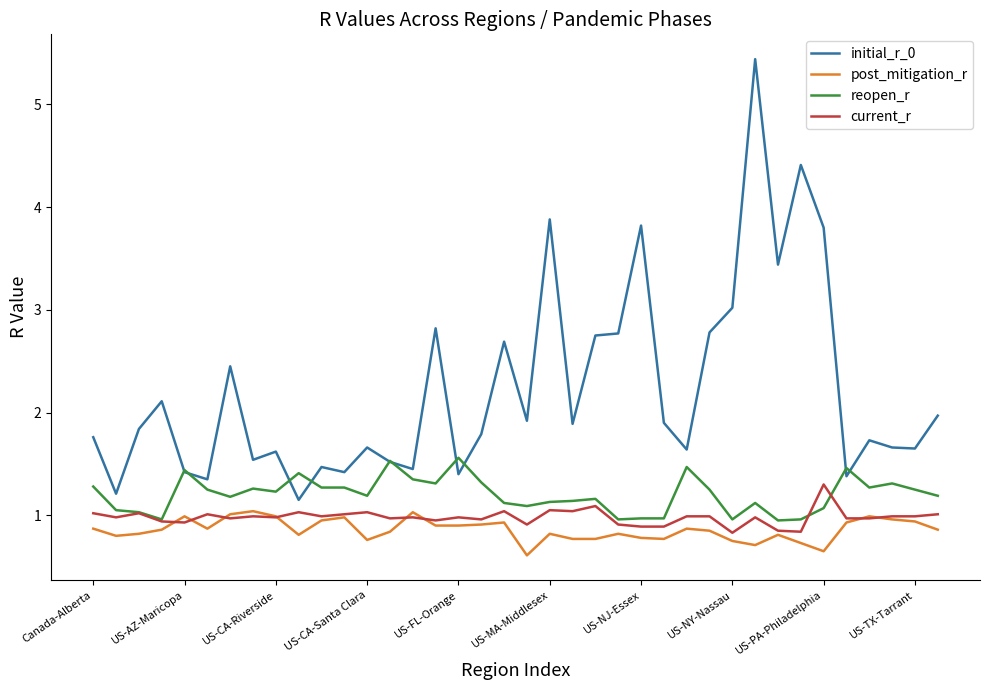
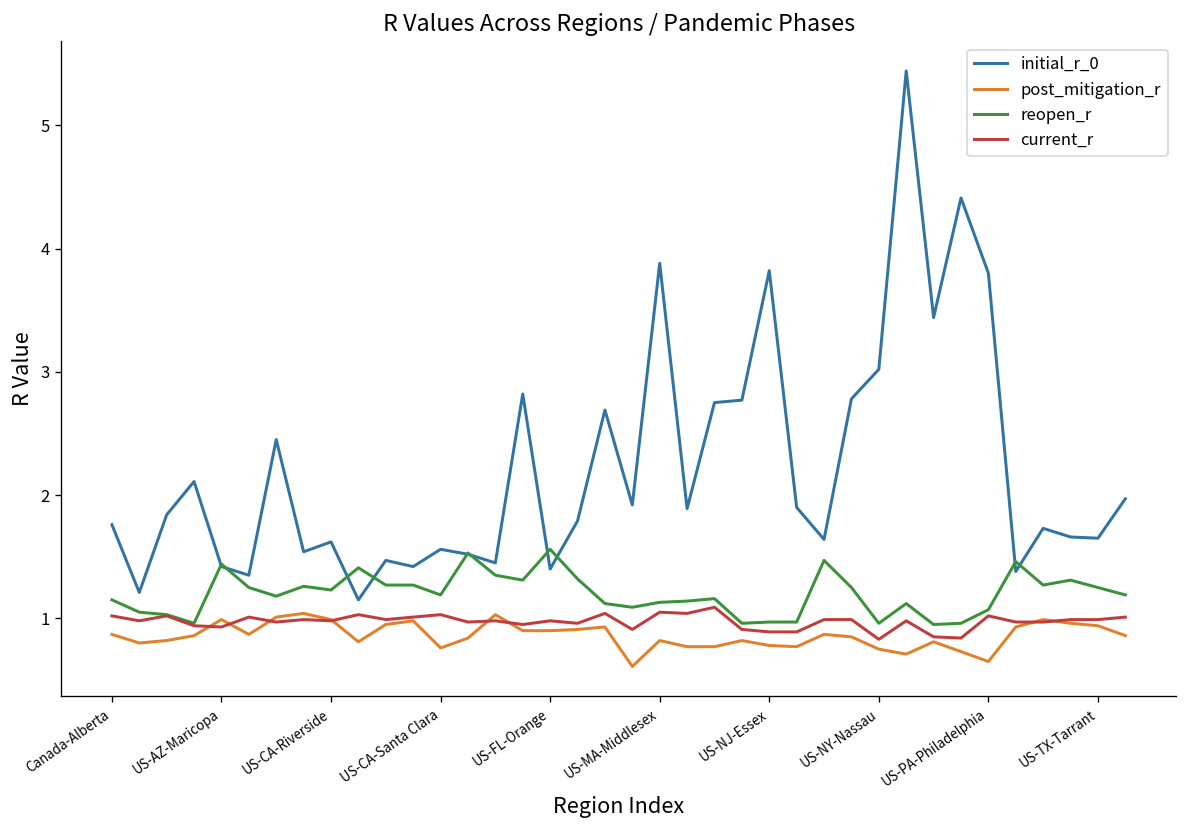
  {
    "initial_r_0": {
      "Canada-Alberta": 1.76,
      "US-CA-Riverside": 1.62,
-     "US-CA-Santa Clara": 1.66,
+     "US-CA-Santa Clara": 1.56,
      "US-FL-Orange": 1.40,
      "US-MA-Middlesex": 3.88,
      "US-NJ-Essex": 3.82,
      "US-NY-Nassau": 3.02,
      "US-PA-Philadelphia": 3.80,
      "US-TX-Tarrant": 1.65
    },
    "post_mitigation_r": {
      "Canada-Alberta": 0.87,
      "US-AZ-Maricopa": 0.99,
      "US-CA-Santa Clara": 0.76,
      "US-FL-Orange": 0.90,
      "US-MA-Middlesex": 0.82,
      "US-NJ-Essex": 0.78,
      "US-NY-Nassau": 0.75,
      "US-PA-Philadelphia": 0.65,
      "US-TX-Tarrant": 0.94
    },
    "reopen_r": {
-     "Canada-Alberta": 1.28,
+     "Canada-Alberta": 1.15,
      "US-CA-Riverside": 1.23,
      "US-CA-Santa Clara": 1.19,
      "US-FL-Orange": 1.56,
      "US-MA-Middlesex": 1.13,
      "US-NJ-Essex": 0.97,
      "US-NY-Nassau": 0.96,
      "US-PA-Philadelphia": 1.07,
      "US-TX-Tarrant": 1.25
    },
    "current_r": {
      "Canada-Alberta": 1.02,
      "US-AZ-Maricopa": 0.93,
      "US-CA-Santa Clara": 1.03,
      "US-FL-Orange": 0.98,
      "US-MA-Middlesex": 1.05,
      "US-NJ-Essex": 0.89,
      "US-NY-Nassau": 0.83,
-     "US-PA-Philadelphia": 1.30,
+     "US-PA-Philadelphia": 1.02,
      "US-TX-Tarrant": 0.99
    }
  }
